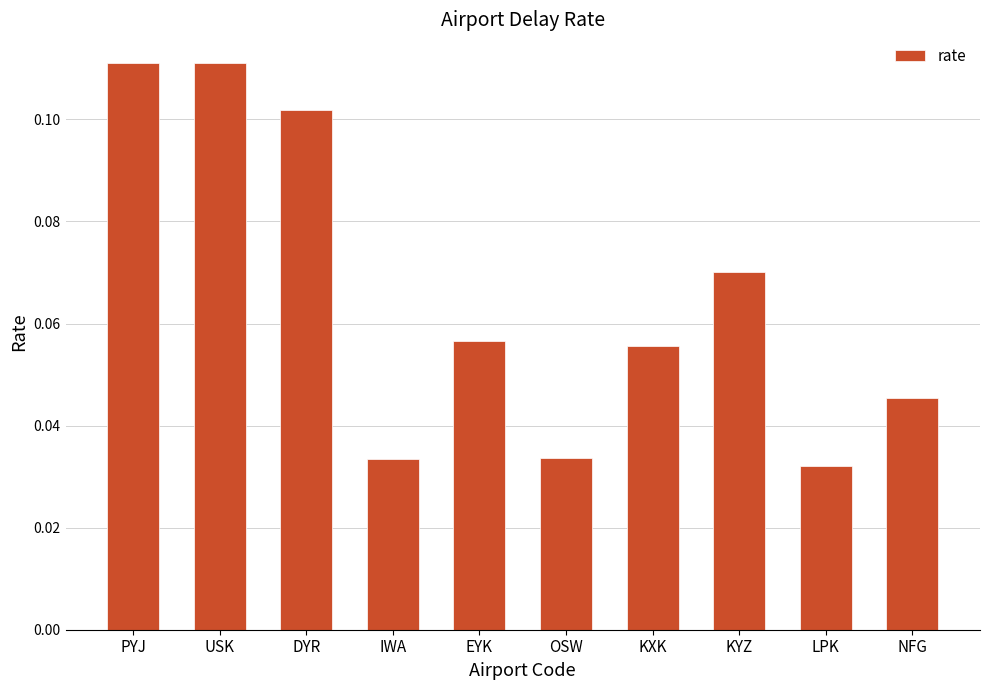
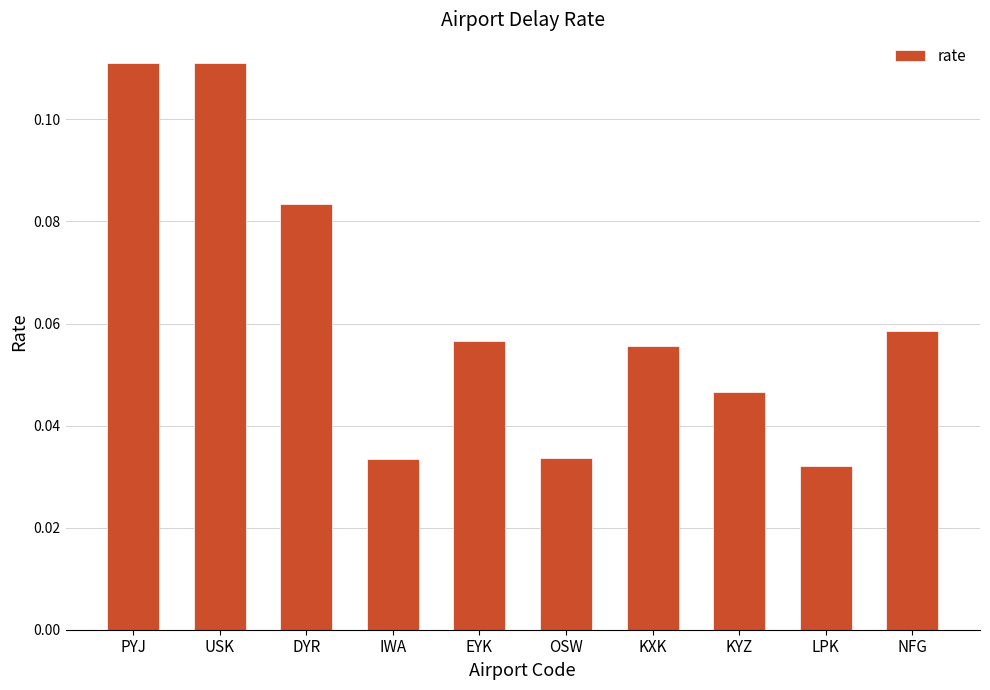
  {
    "PYJ": 0.111,
    "USK": 0.111,
-   "DYR": 0.102,
+   "DYR": 0.083,
    "IWA": 0.033,
    "EYK": 0.057,
    "OSW": 0.034,
    "KXK": 0.056,
-   "KYZ": 0.070,
+   "KYZ": 0.047,
    "LPK": 0.032,
-   "NFG": 0.045
+   "NFG": 0.059
  }
